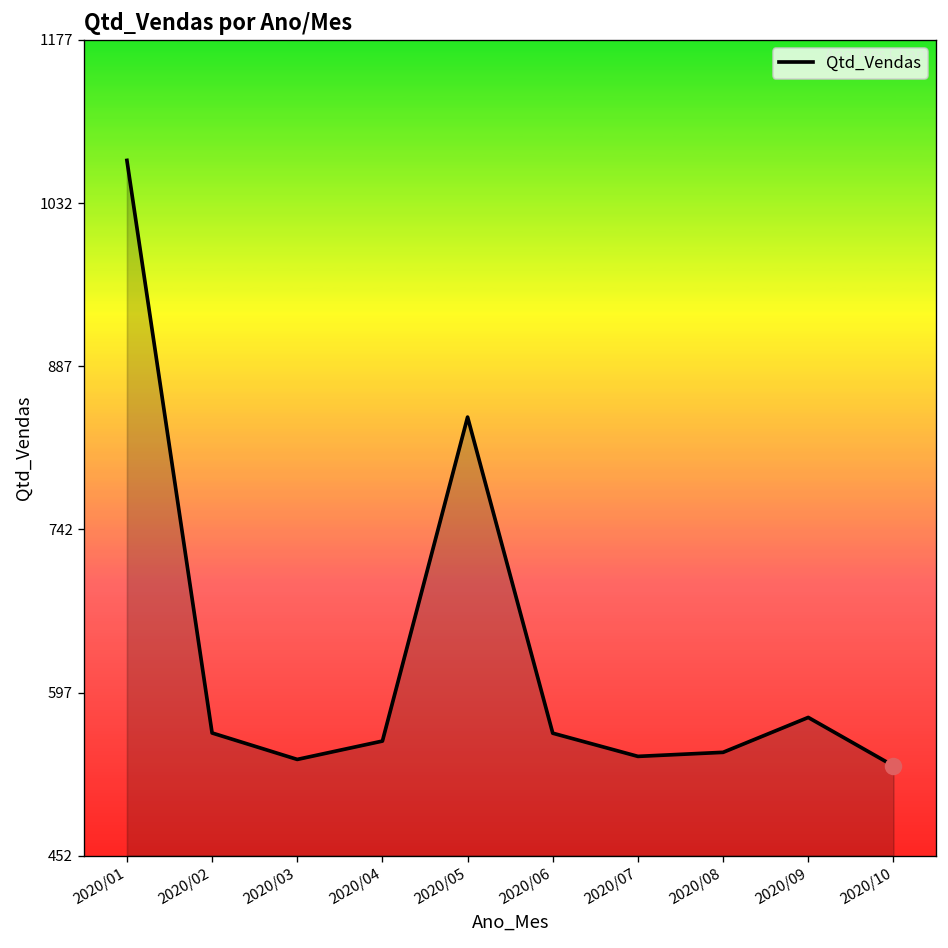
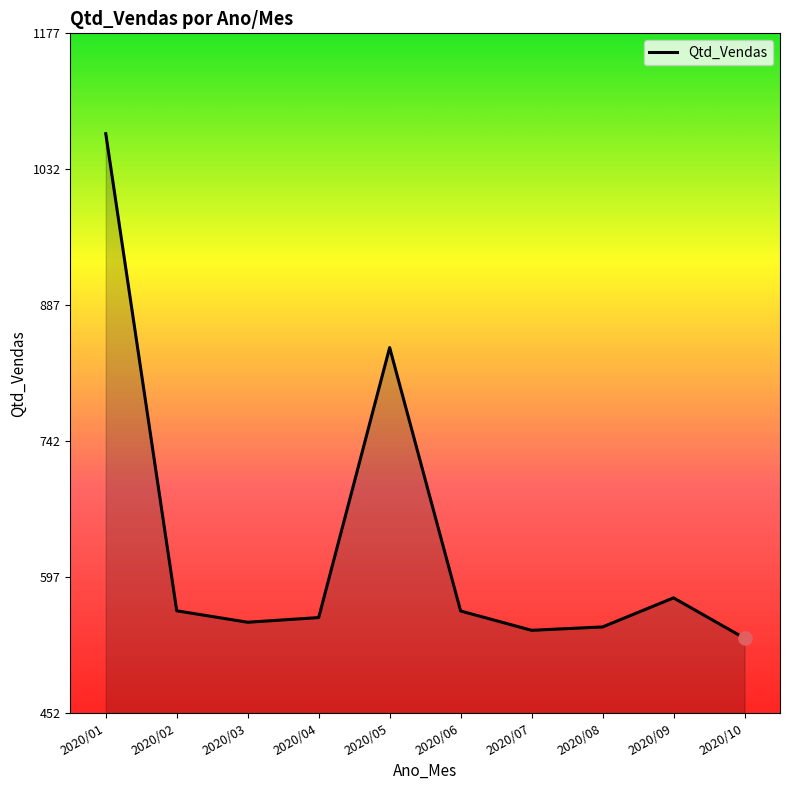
  {
    "Qtd_Vendas": {
      "2020/01": 1070,
      "2020/02": 560,
-     "2020/03": 540,
+     "2020/03": 550,
      "2020/04": 550,
      "2020/05": 840,
      "2020/06": 560,
      "2020/07": 540,
      "2020/08": 540,
      "2020/09": 580
    }
  }
